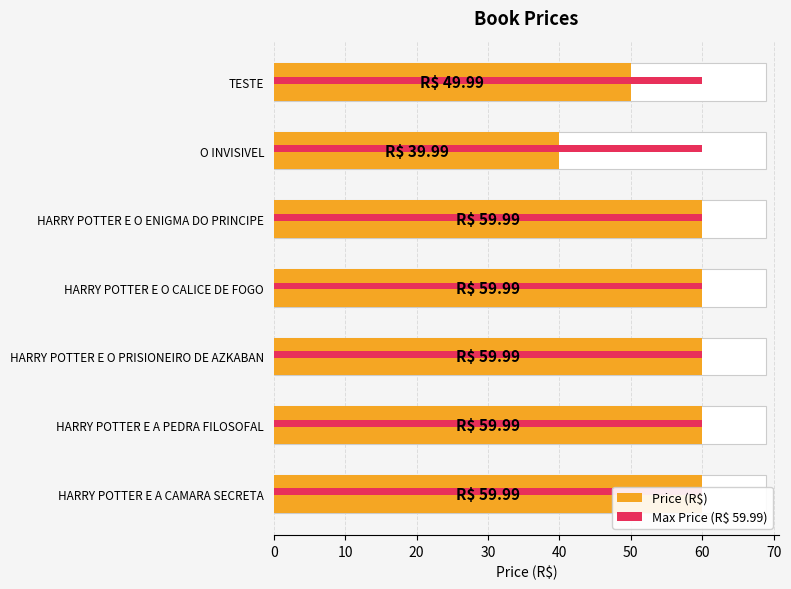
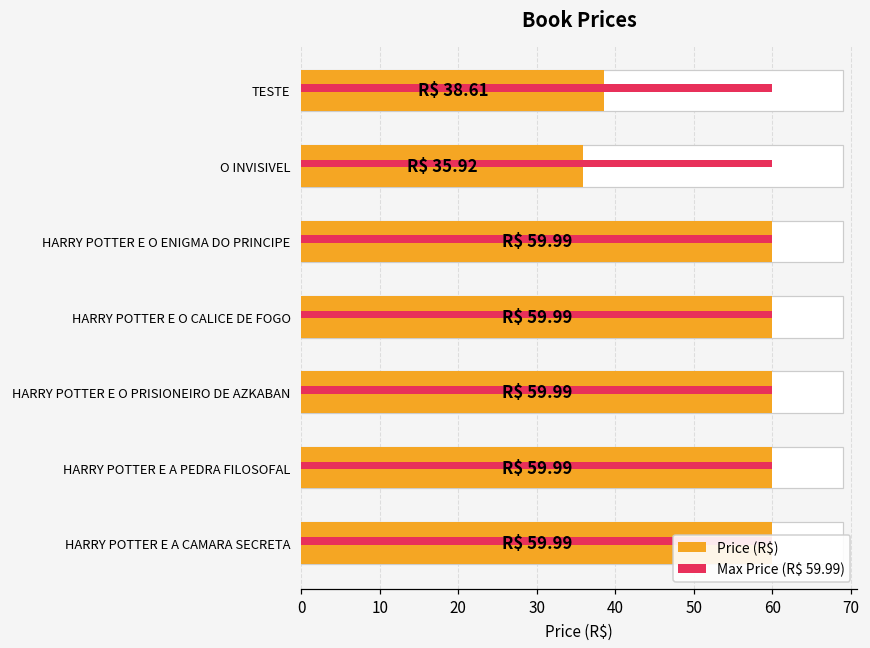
  {
    "Price (R$)": {
-     "TESTE": 49.99,
-     "O INVISIVEL": 39.99
+     "TESTE": 38.61,
+     "O INVISIVEL": 35.92
    }
  }
